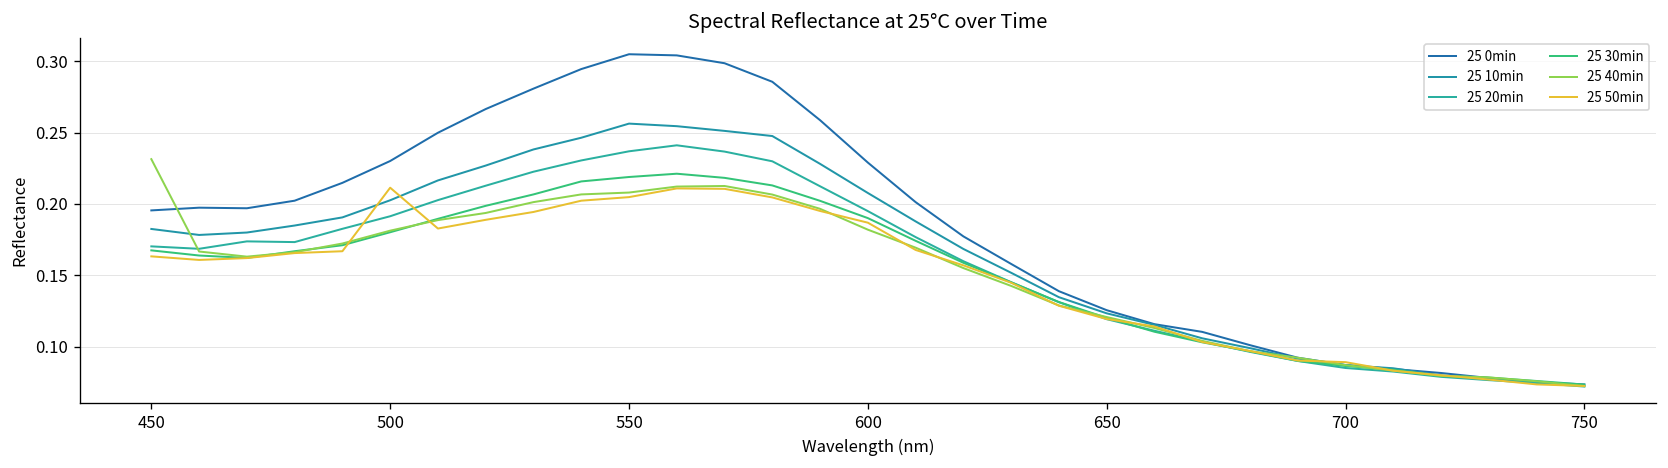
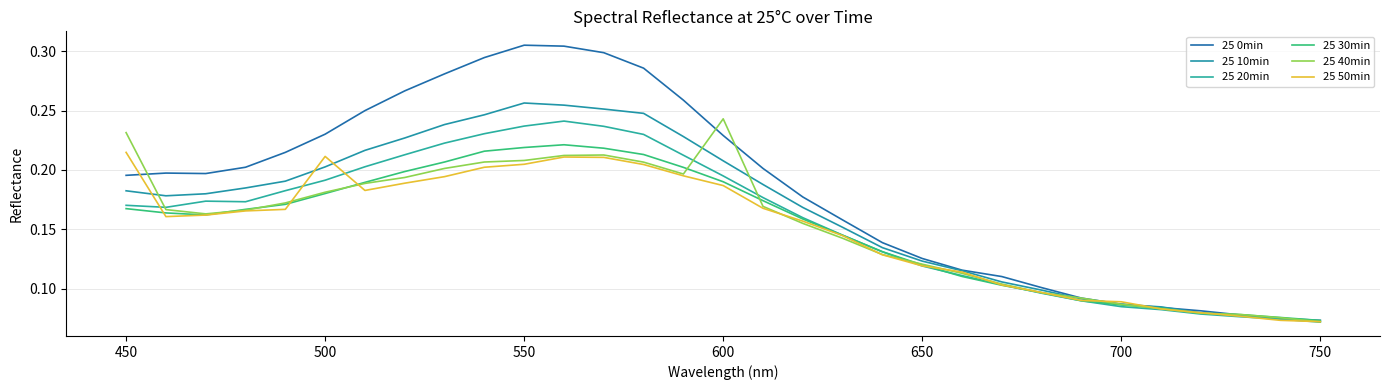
  {
    "25 40min": {
      "450": 0.231,
      "550": 0.208,
-     "600": 0.182
+     "600": 0.243
    },
    "25 50min": {
-     "450": 0.163,
+     "450": 0.215,
      "500": 0.211,
      "550": 0.205,
      "600": 0.187
    }
  }
